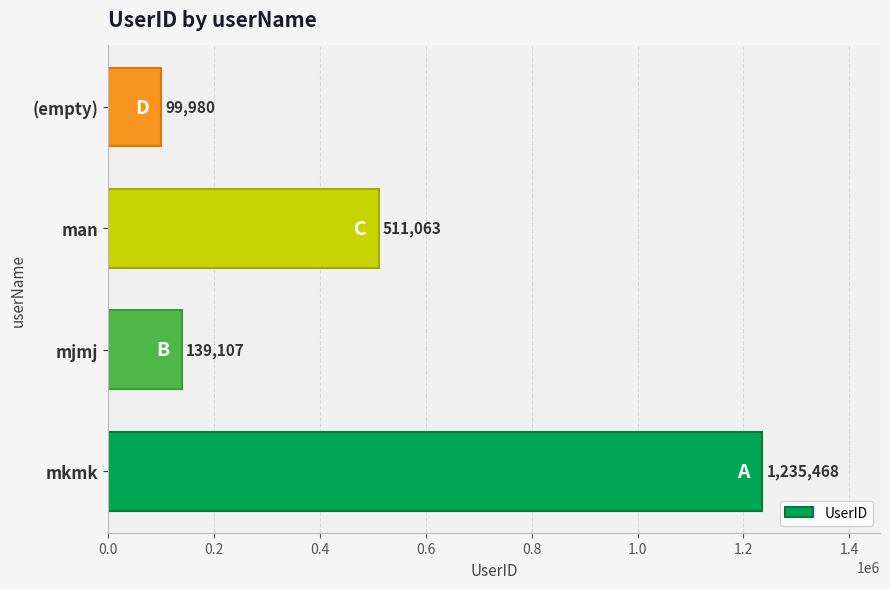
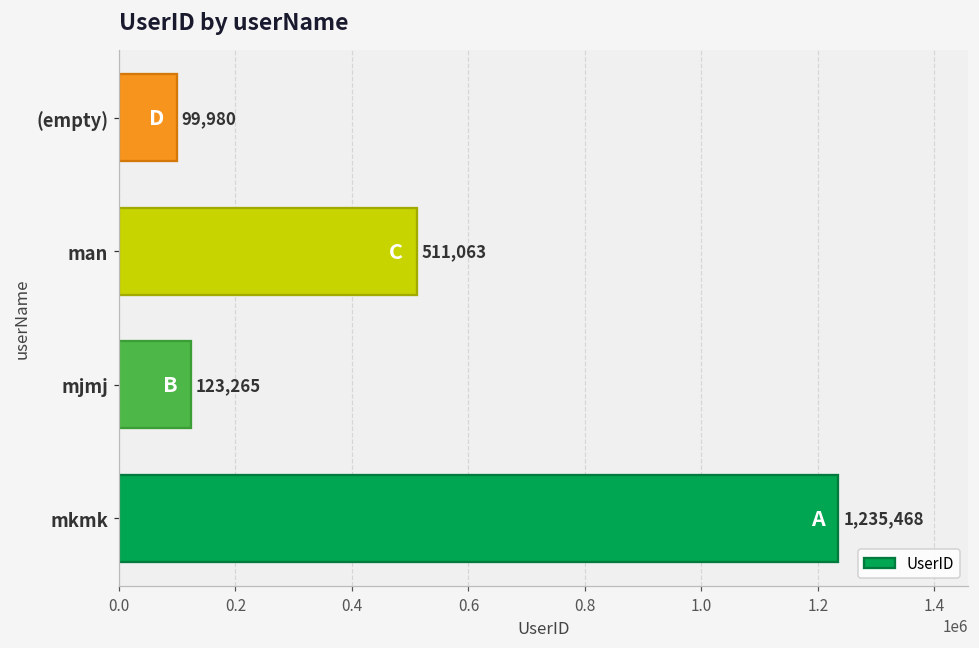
  {
    "(empty)": "99,980",
    "man": "511,063",
-   "mjmj": "139,107",
+   "mjmj": "123,265",
    "mkmk": "1,235,468"
  }
